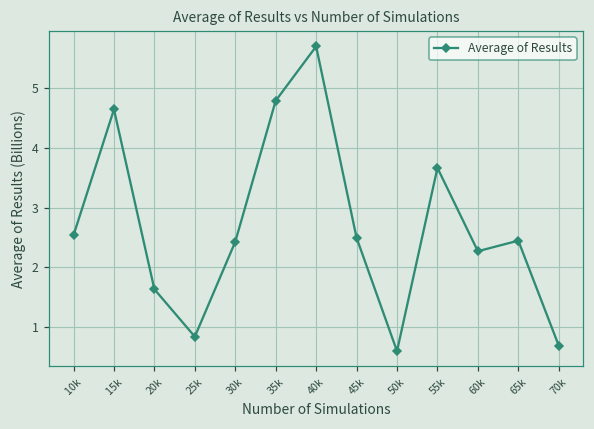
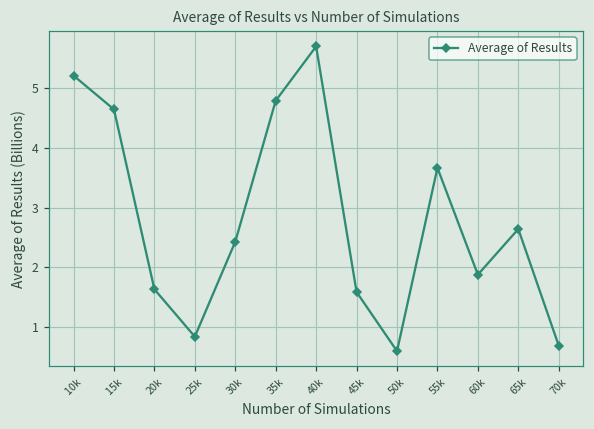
  {
-   "10k": 2.5,
+   "10k": 5.2,
    "15k": 4.6,
    "20k": 1.6,
    "25k": 0.8,
    "30k": 2.4,
    "35k": 4.8,
    "40k": 5.7,
-   "45k": 2.5,
+   "45k": 1.6,
    "50k": 0.6,
    "55k": 3.7,
-   "60k": 2.3,
-   "65k": 2.4,
+   "60k": 1.9,
+   "65k": 2.6,
    "70k": 0.7
  }
